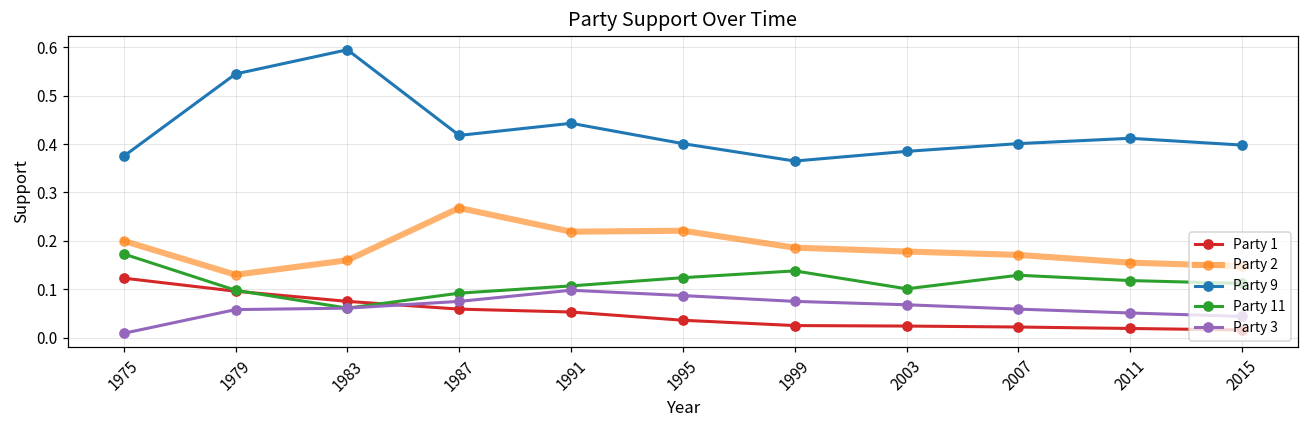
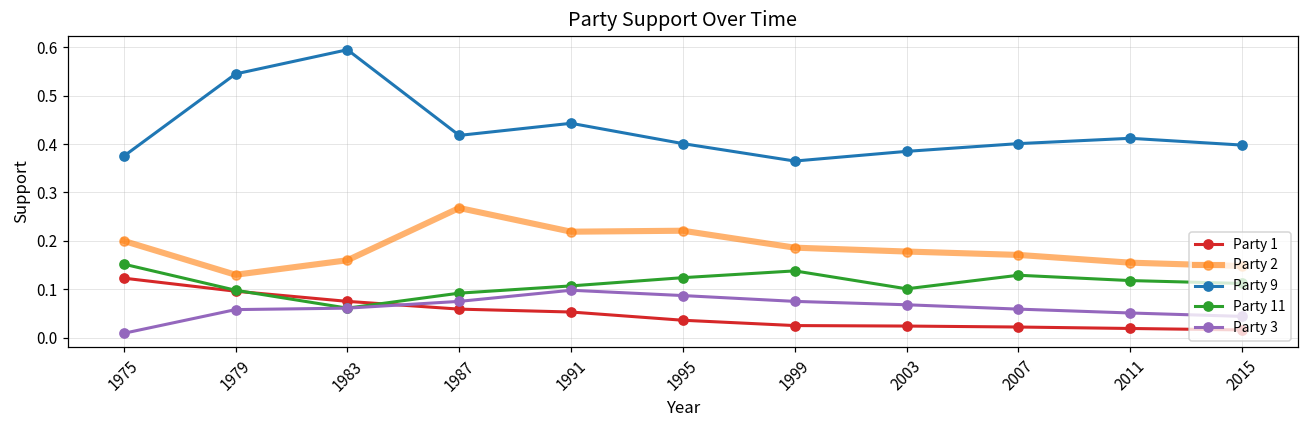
  {
    "Party 1": {
      "1975": 0.12,
      "1983": 0.08,
      "1987": 0.06,
      "1991": 0.05,
      "1995": 0.04,
      "1999": 0.03,
      "2003": 0.02,
      "2007": 0.02,
      "2011": 0.02
    },
    "Party 2": {
      "1975": 0.20,
      "1979": 0.13,
      "1983": 0.16,
      "1987": 0.27,
      "1991": 0.22,
      "1995": 0.22,
      "1999": 0.19,
      "2003": 0.18,
      "2007": 0.17,
      "2011": 0.16
    },
    "Party 9": {
      "1975": 0.38,
      "1979": 0.55,
      "1983": 0.60,
      "1987": 0.42,
      "1991": 0.44,
      "1995": 0.40,
      "1999": 0.37,
      "2003": 0.39,
      "2007": 0.40,
      "2011": 0.41,
      "2015": 0.40
    },
    "Party 11": {
-     "1975": 0.17,
+     "1975": 0.15,
      "1987": 0.09,
      "1991": 0.11,
      "1995": 0.12,
      "1999": 0.14,
      "2003": 0.10,
      "2007": 0.13,
      "2011": 0.12
    },
    "Party 3": {
      "1975": 0.01,
      "1979": 0.06,
      "1987": 0.08,
      "1991": 0.10,
      "1995": 0.09,
      "1999": 0.08,
      "2003": 0.07,
      "2007": 0.06,
      "2011": 0.05
    }
  }
